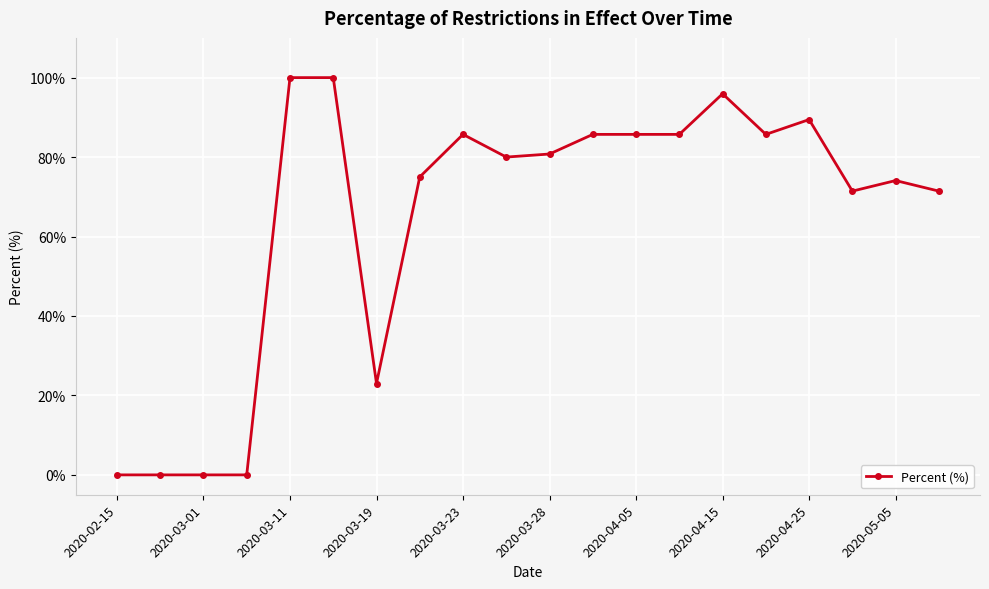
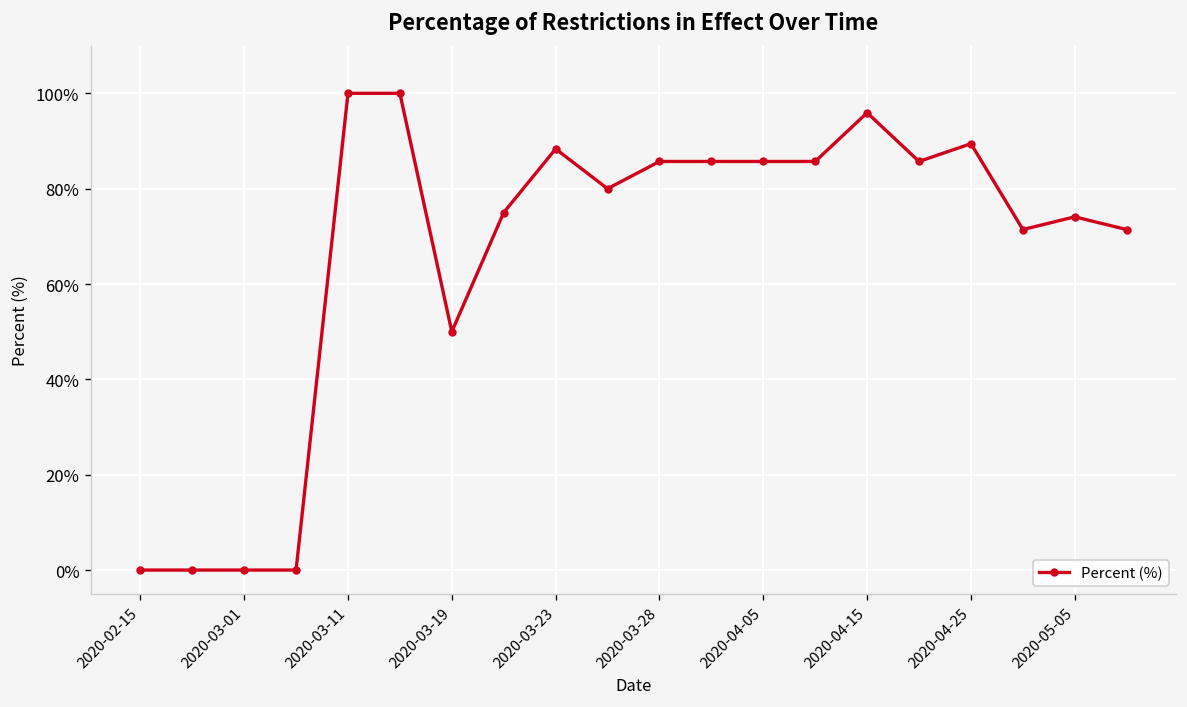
  {
    "2020-02-15": "0%",
    "2020-03-01": "0%",
    "2020-03-11": "100%",
-   "2020-03-19": "23%",
-   "2020-03-23": "86%",
-   "2020-03-28": "81%",
+   "2020-03-19": "50%",
+   "2020-03-23": "88%",
+   "2020-03-28": "86%",
    "2020-04-05": "86%",
    "2020-04-15": "96%",
    "2020-04-25": "89%",
    "2020-05-05": "74%"
  }
